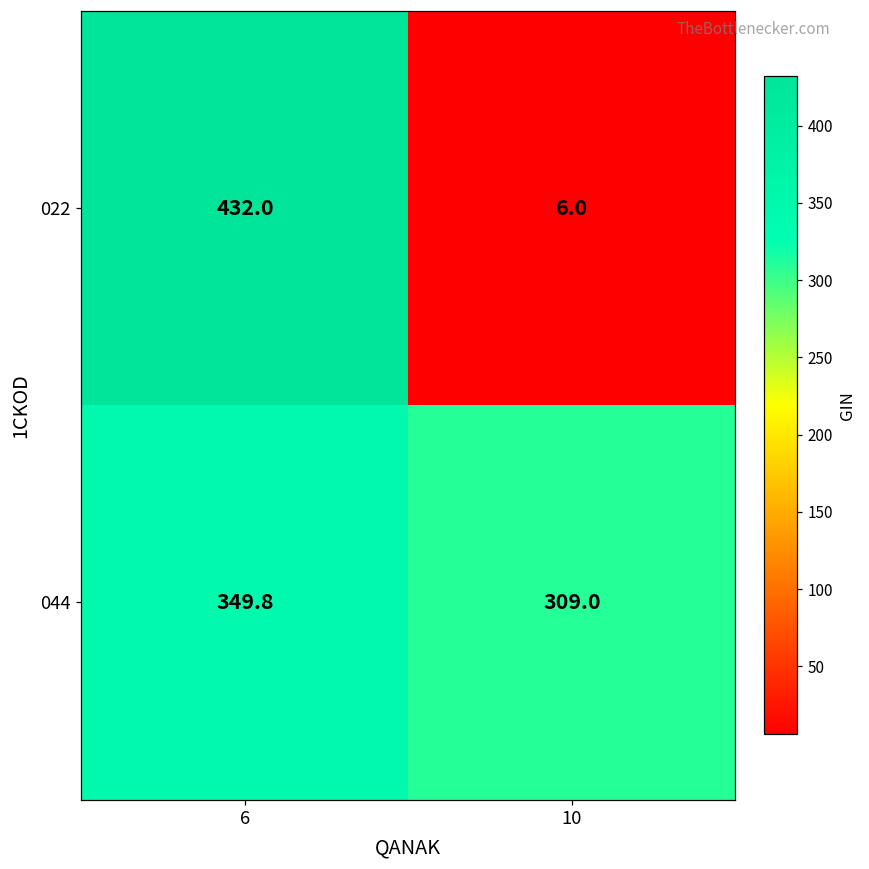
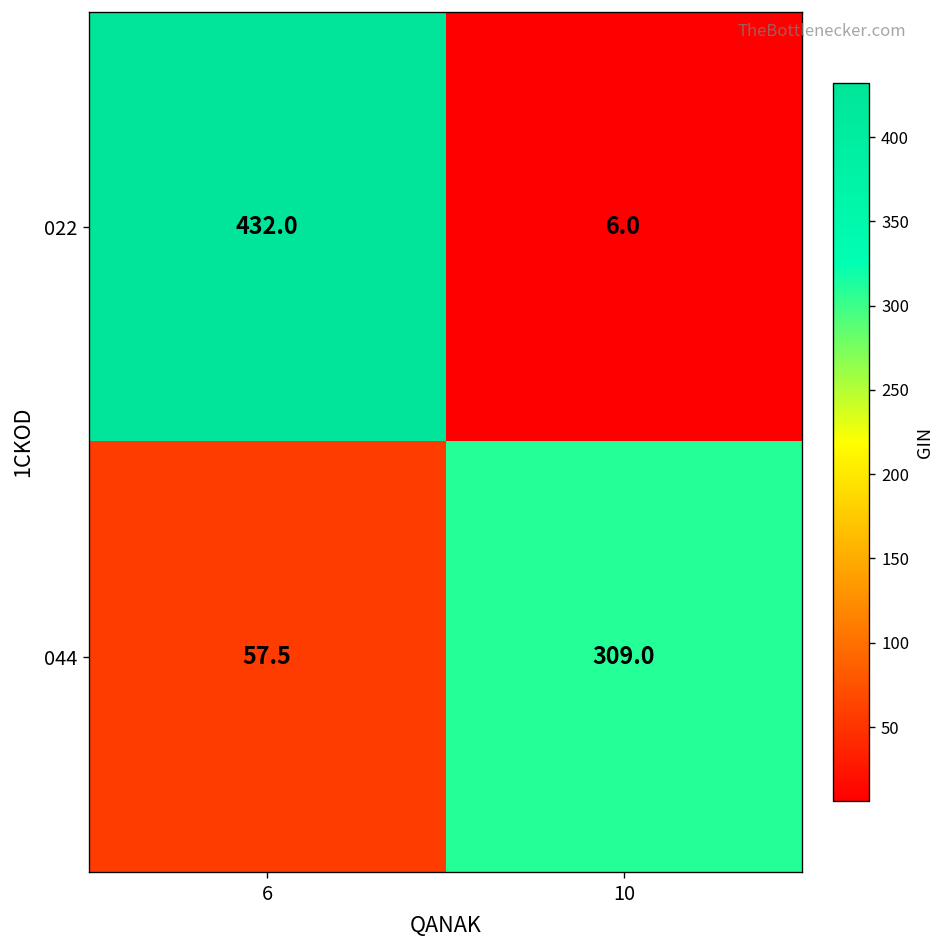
  {
    "022": {
      "6": 432.0,
      "10": 6.0
    },
    "044": {
-     "6": 349.8,
+     "6": 57.5,
      "10": 309.0
    }
  }
